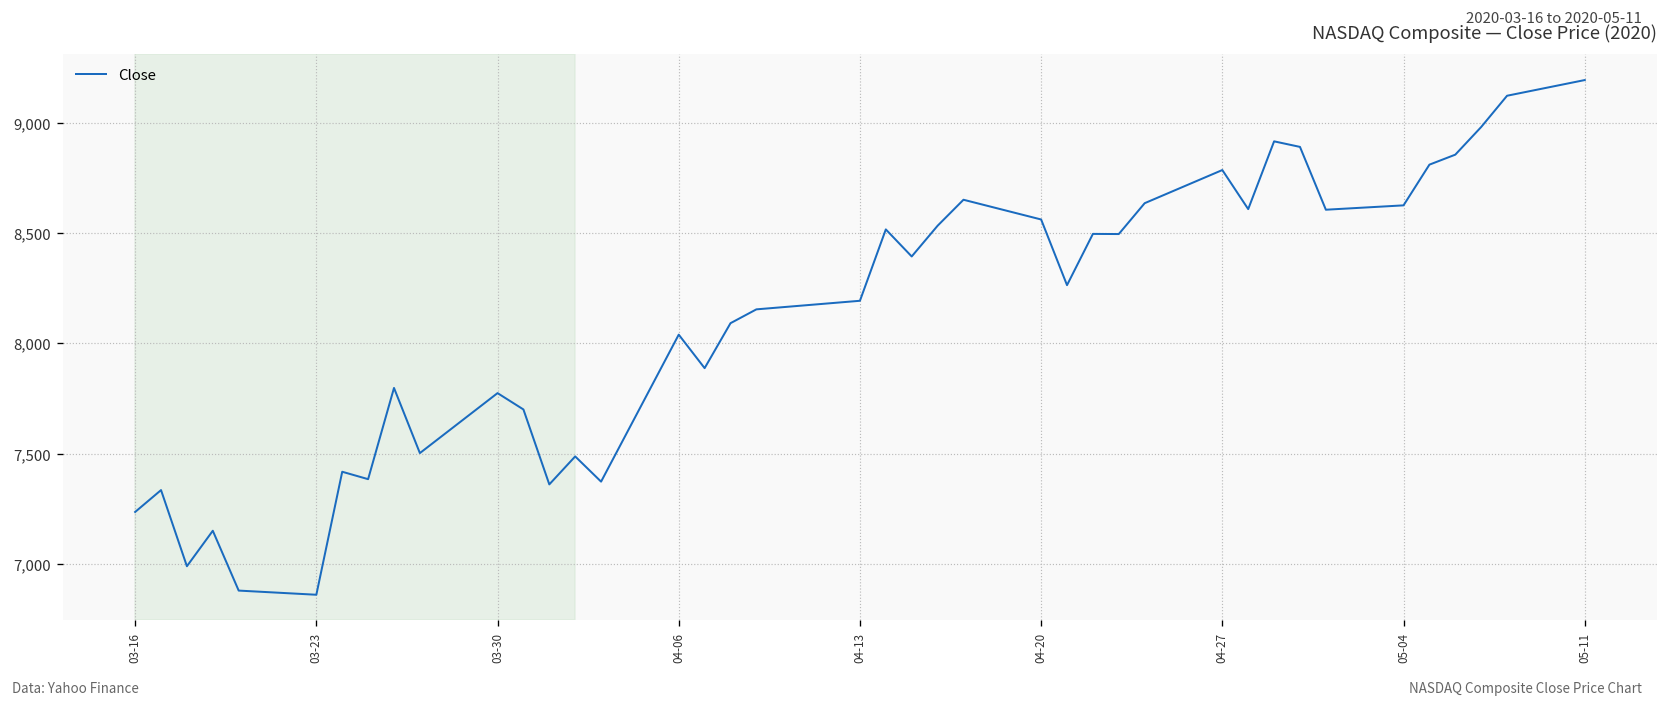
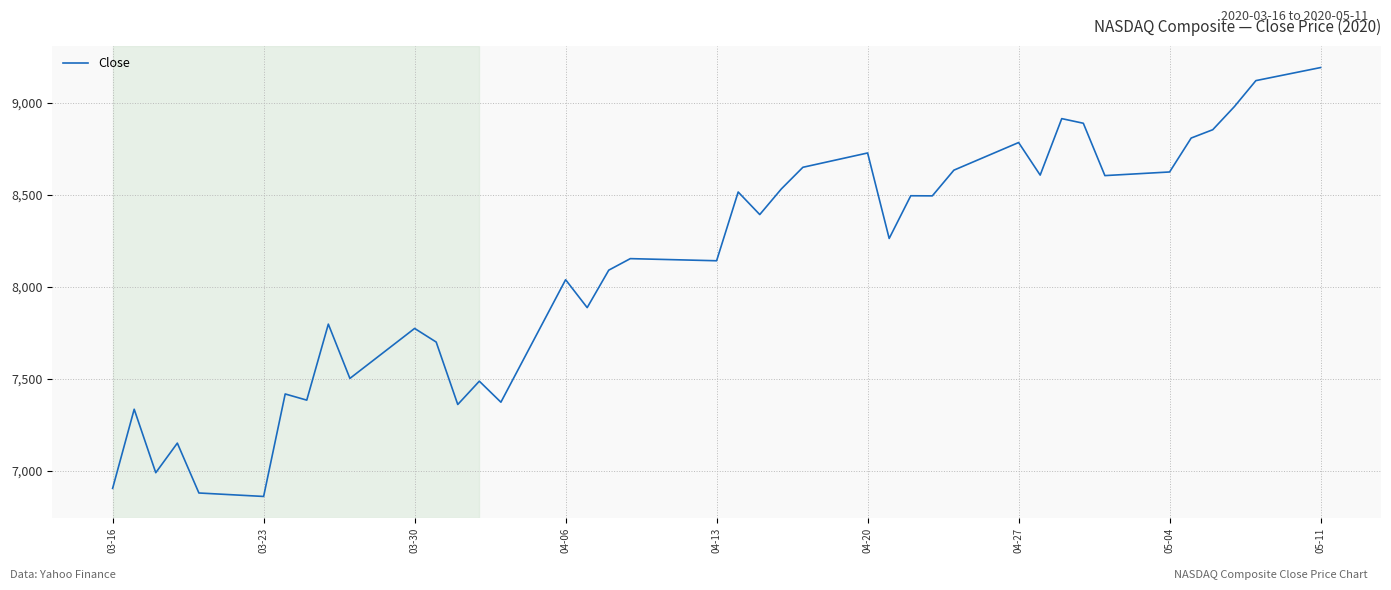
  {
-   "03-16": "7,240",
+   "03-16": "6,900",
    "03-23": "6,860",
    "03-30": "7,770",
    "04-06": "8,040",
-   "04-13": "8,190",
-   "04-20": "8,560",
+   "04-13": "8,140",
+   "04-20": "8,730",
    "04-27": "8,780",
    "05-04": "8,620",
    "05-11": "9,190"
  }
